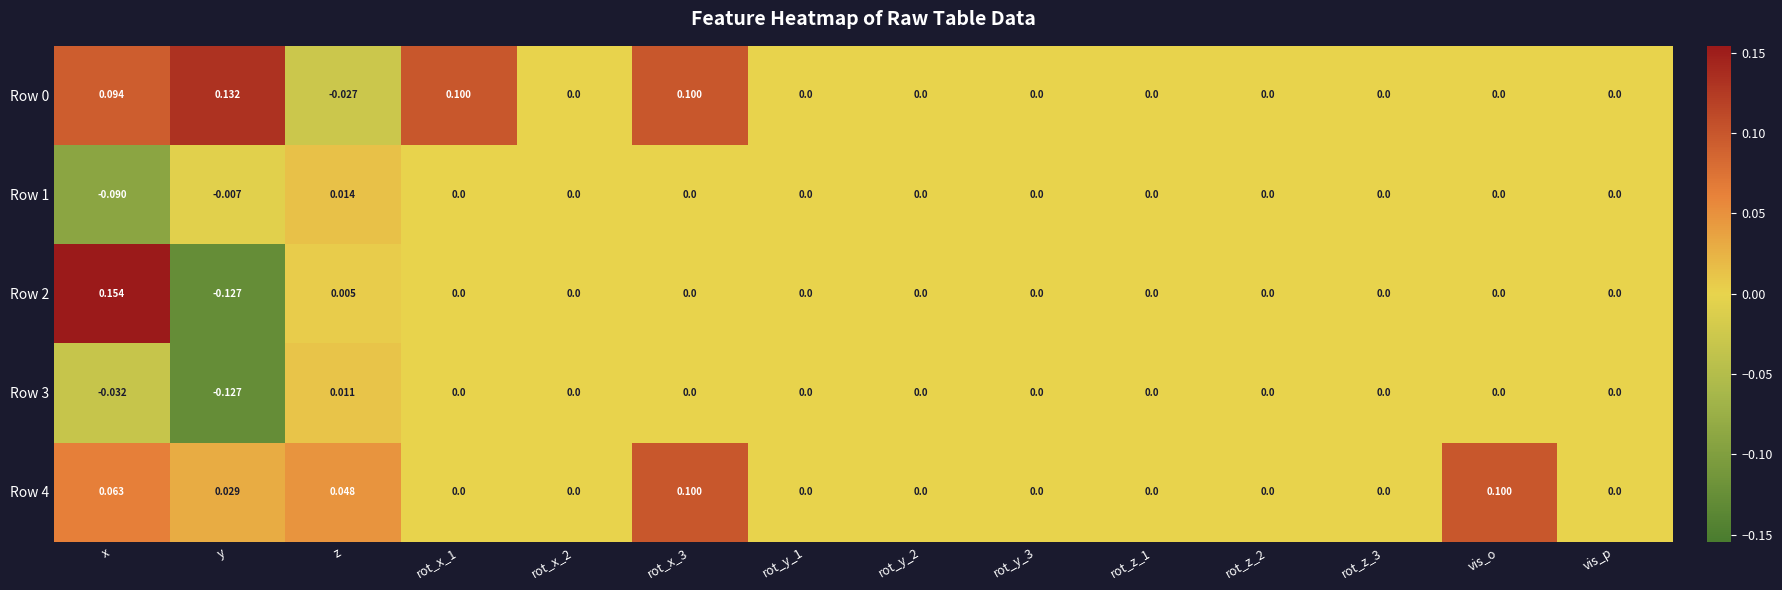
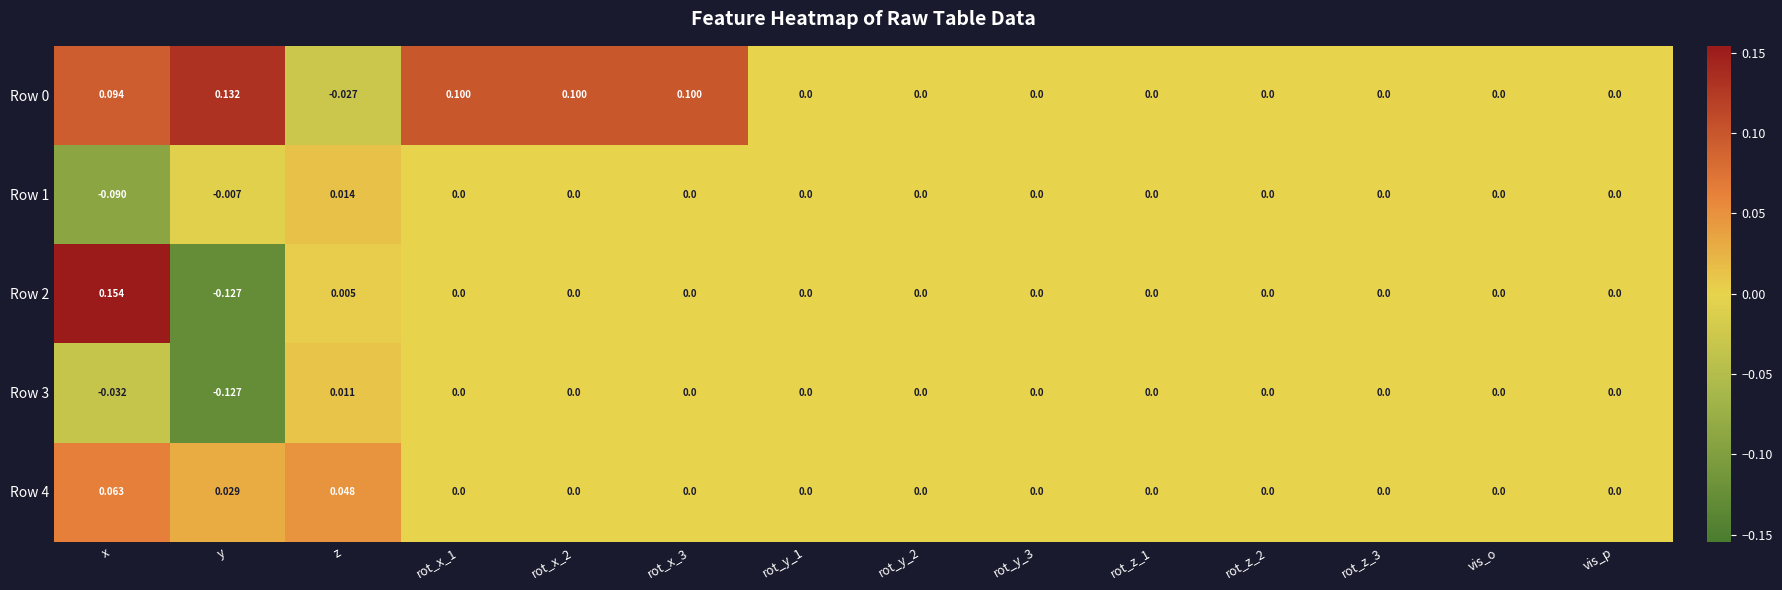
  {
    "Row 0": {
      "x": 0.094,
      "y": 0.132,
      "z": -0.027,
      "rot_x_1": 0.100,
-     "rot_x_2": 0.0,
+     "rot_x_2": 0.100,
      "rot_x_3": 0.100,
      "rot_y_1": 0.0,
      "rot_y_2": 0.0,
      "rot_y_3": 0.0,
      "rot_z_1": 0.0,
      "rot_z_2": 0.0,
      "rot_z_3": 0.0,
      "vis_o": 0.0,
      "vis_p": 0.0
    },
    "Row 1": {
      "x": -0.090,
      "y": -0.007,
      "z": 0.014,
      "rot_x_1": 0.0,
      "rot_x_2": 0.0,
      "rot_x_3": 0.0,
      "rot_y_1": 0.0,
      "rot_y_2": 0.0,
      "rot_y_3": 0.0,
      "rot_z_1": 0.0,
      "rot_z_2": 0.0,
      "rot_z_3": 0.0,
      "vis_o": 0.0,
      "vis_p": 0.0
    },
    "Row 2": {
      "x": 0.154,
      "y": -0.127,
      "z": 0.005,
      "rot_x_1": 0.0,
      "rot_x_2": 0.0,
      "rot_x_3": 0.0,
      "rot_y_1": 0.0,
      "rot_y_2": 0.0,
      "rot_y_3": 0.0,
      "rot_z_1": 0.0,
      "rot_z_2": 0.0,
      "rot_z_3": 0.0,
      "vis_o": 0.0,
      "vis_p": 0.0
    },
    "Row 3": {
      "x": -0.032,
      "y": -0.127,
      "z": 0.011,
      "rot_x_1": 0.0,
      "rot_x_2": 0.0,
      "rot_x_3": 0.0,
      "rot_y_1": 0.0,
      "rot_y_2": 0.0,
      "rot_y_3": 0.0,
      "rot_z_1": 0.0,
      "rot_z_2": 0.0,
      "rot_z_3": 0.0,
      "vis_o": 0.0,
      "vis_p": 0.0
    },
    "Row 4": {
      "x": 0.063,
      "y": 0.029,
      "z": 0.048,
      "rot_x_1": 0.0,
      "rot_x_2": 0.0,
-     "rot_x_3": 0.100,
+     "rot_x_3": 0.0,
      "rot_y_1": 0.0,
      "rot_y_2": 0.0,
      "rot_y_3": 0.0,
      "rot_z_1": 0.0,
      "rot_z_2": 0.0,
      "rot_z_3": 0.0,
-     "vis_o": 0.100,
+     "vis_o": 0.0,
      "vis_p": 0.0
    }
  }
